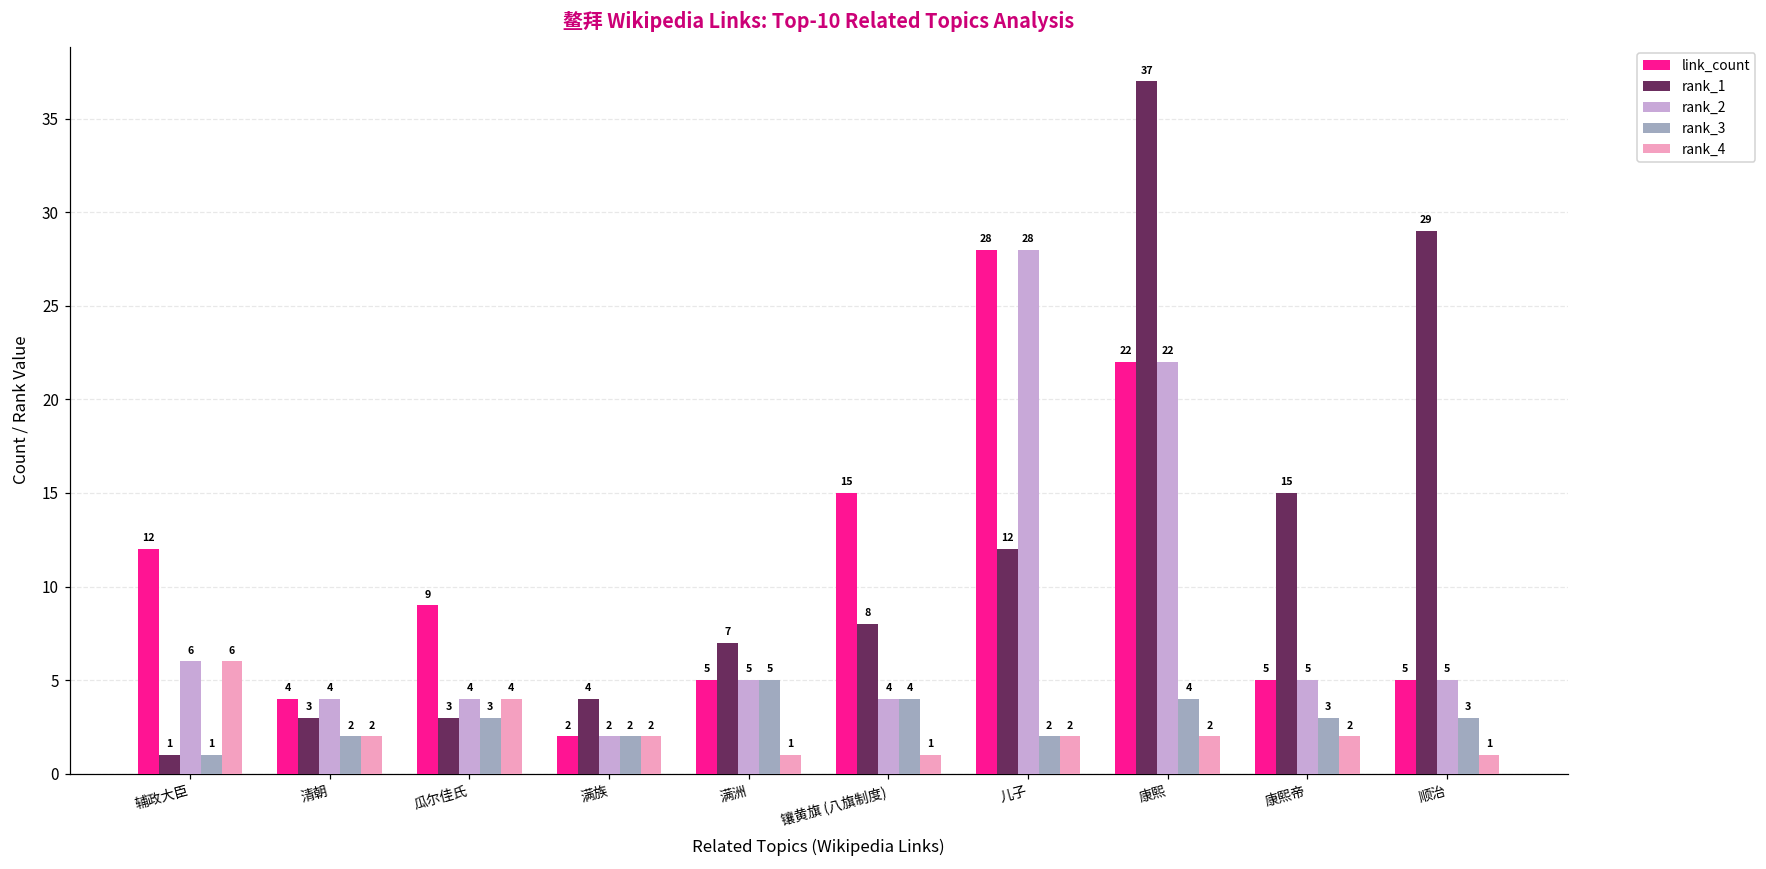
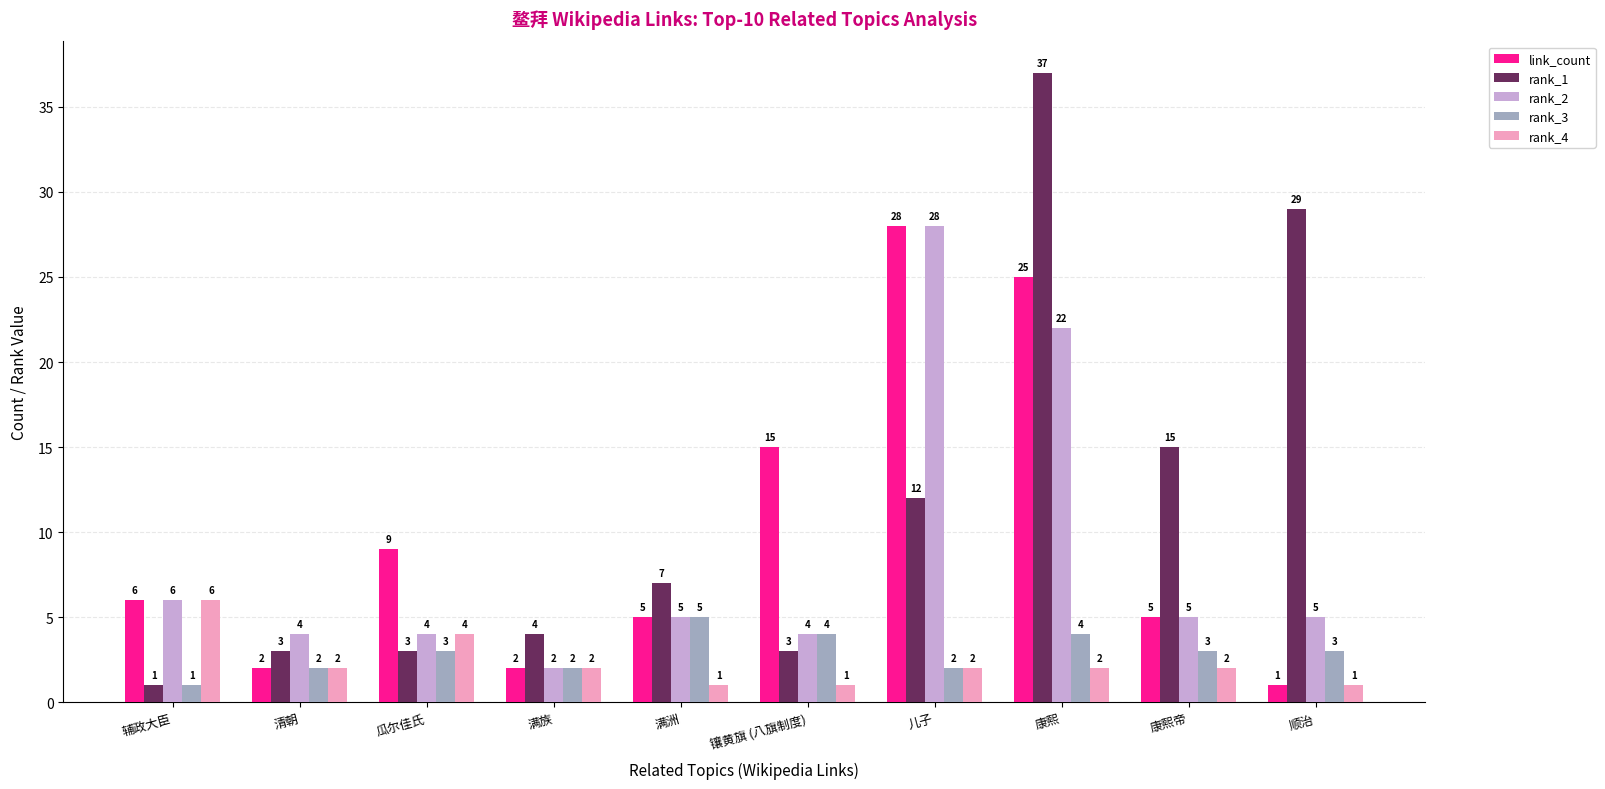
  {
    "link_count": {
-     "辅政大臣": 12,
-     "清朝": 4,
+     "辅政大臣": 6,
+     "清朝": 2,
      "瓜尔佳氏": 9,
      "满族": 2,
      "满洲": 5,
      "镶黄旗 (八旗制度)": 15,
      "儿子": 28,
-     "康熙": 22,
+     "康熙": 25,
      "康熙帝": 5,
-     "顺治": 5
+     "顺治": 1
    },
    "rank_1": {
      "辅政大臣": 1,
      "清朝": 3,
      "瓜尔佳氏": 3,
      "满族": 4,
      "满洲": 7,
-     "镶黄旗 (八旗制度)": 8,
+     "镶黄旗 (八旗制度)": 3,
      "儿子": 12,
      "康熙": 37,
      "康熙帝": 15,
      "顺治": 29
    }
  }
